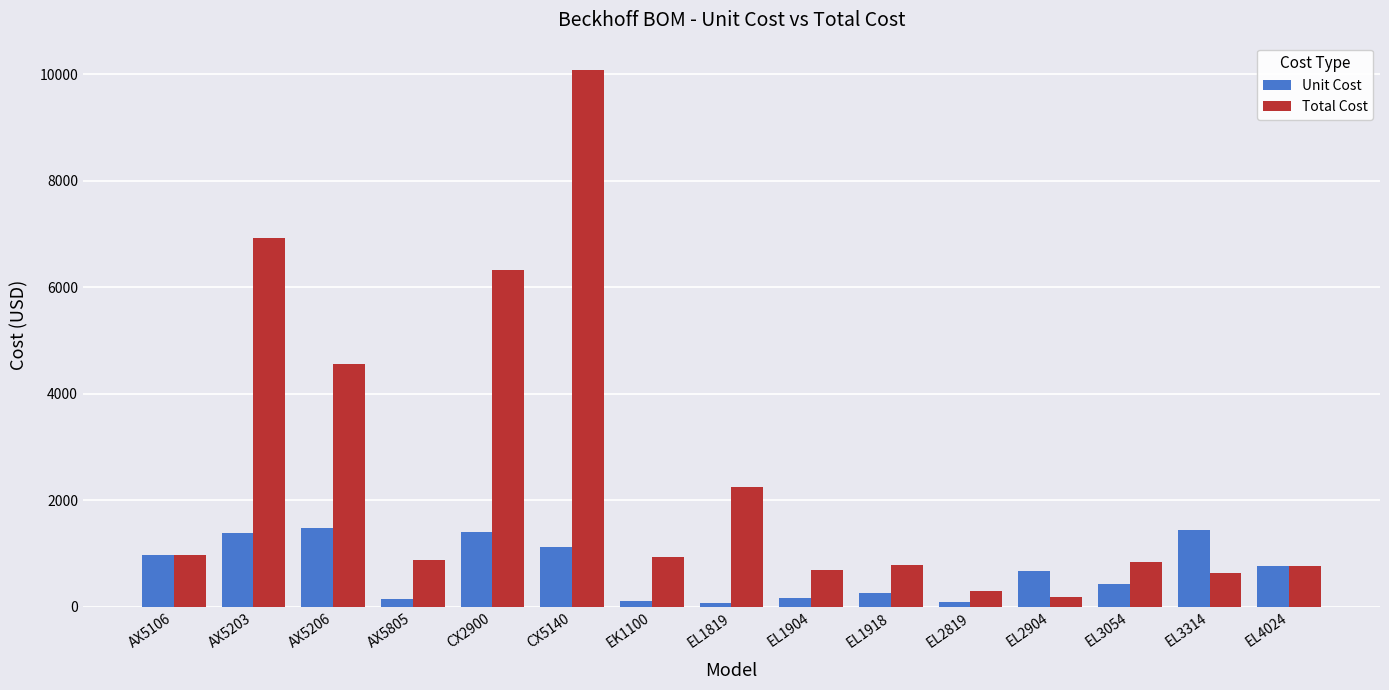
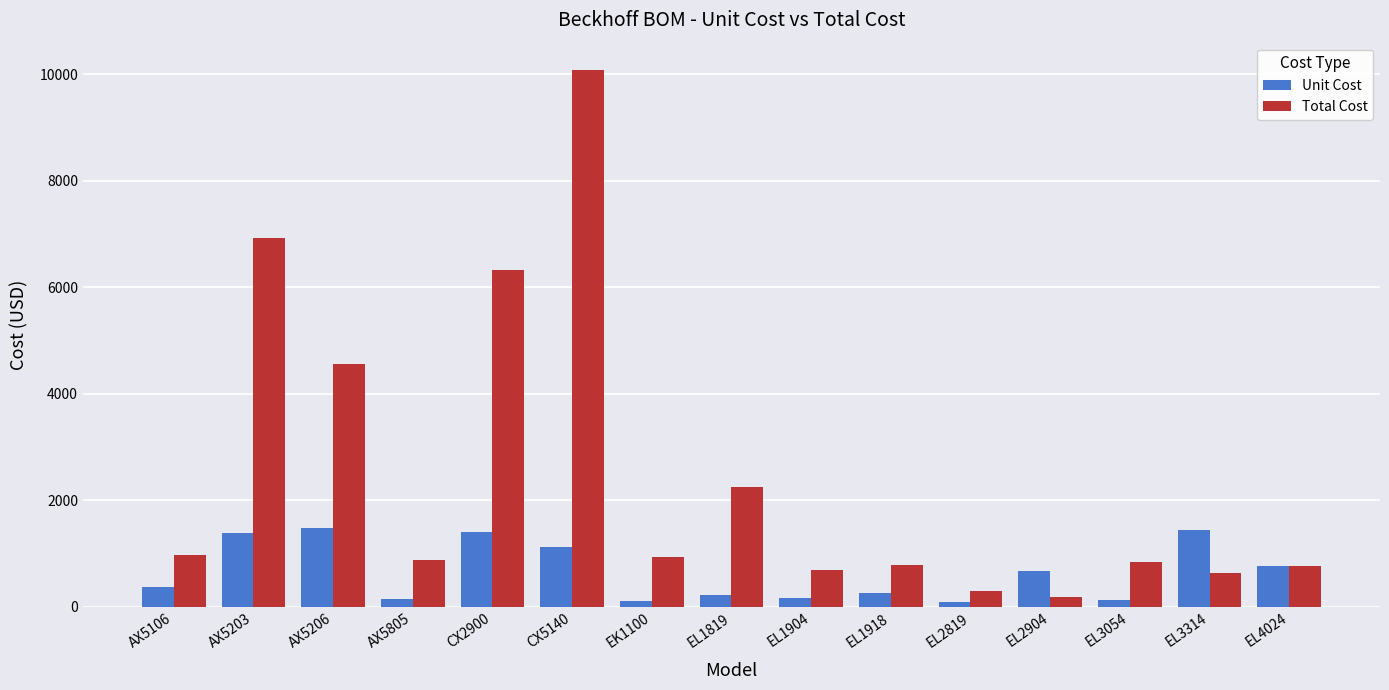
  {
    "Unit Cost": {
-     "AX5106": 1000,
+     "AX5106": 400,
      "AX5203": 1400,
      "AX5206": 1500,
      "AX5805": 100,
      "CX2900": 1400,
      "CX5140": 1100,
      "EK1100": 100,
-     "EL1819": 100,
+     "EL1819": 200,
      "EL1904": 200,
      "EL1918": 300,
      "EL2819": 100,
      "EL2904": 700,
-     "EL3054": 400,
+     "EL3054": 100,
      "EL3314": 1400,
      "EL4024": 800
    },
    "Total Cost": {
      "AX5106": 1000,
      "AX5203": 6900,
      "AX5206": 4600,
      "AX5805": 900,
      "CX2900": 6300,
      "CX5140": 10100,
      "EK1100": 900,
      "EL1819": 2300,
      "EL1904": 700,
      "EL1918": 800,
      "EL2819": 300,
      "EL2904": 200,
      "EL3054": 800,
      "EL3314": 600,
      "EL4024": 800
    }
  }
